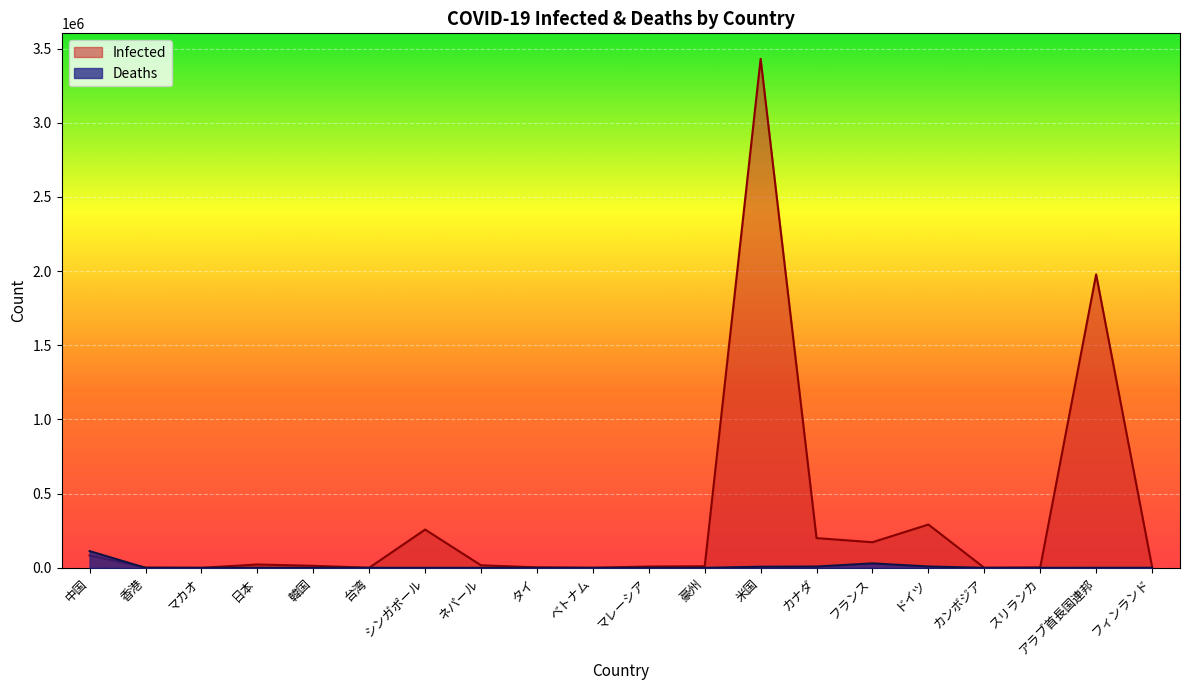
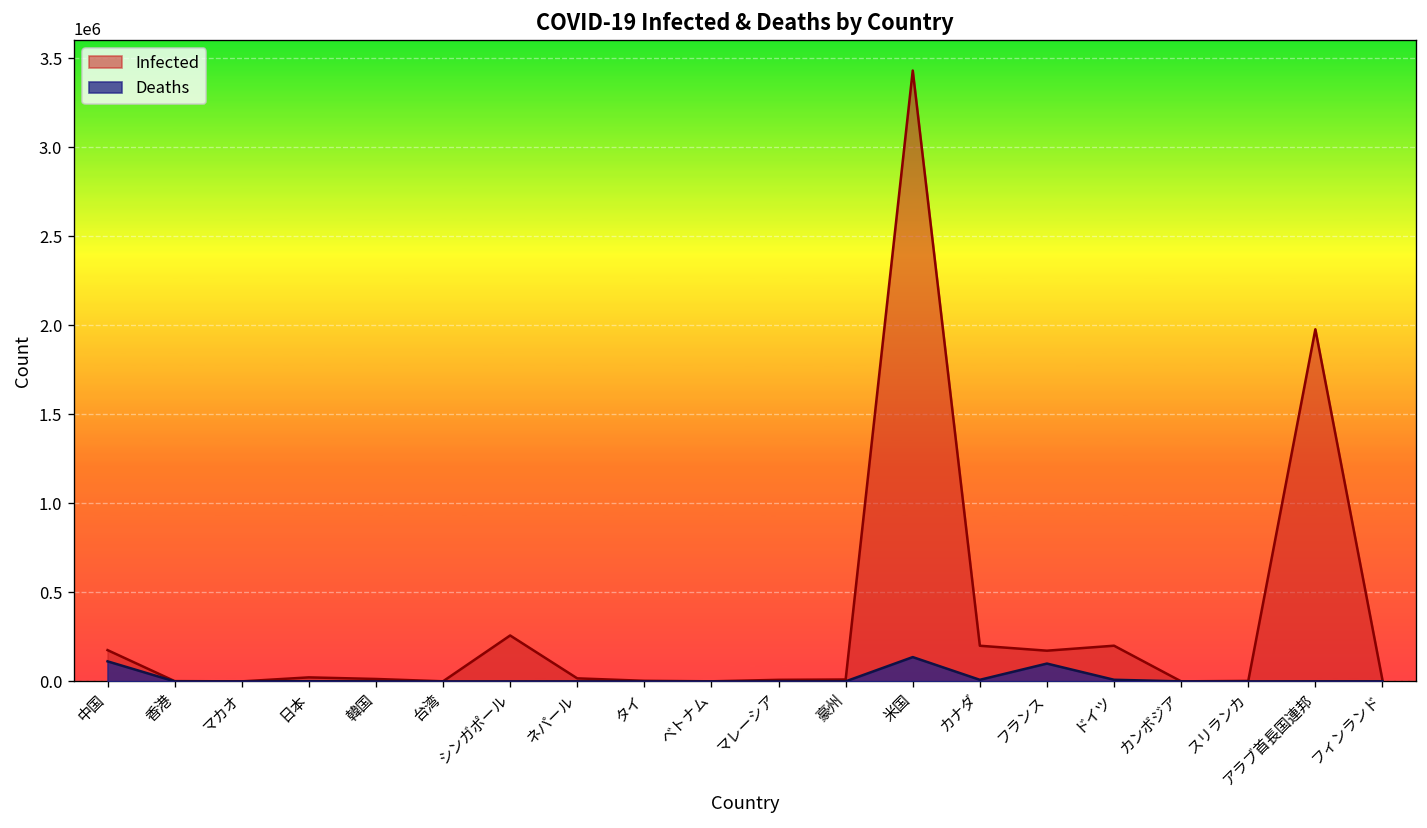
  {
    "Infected": {
-     "中国": 80000,
+     "中国": 180000,
      "日本": 20000,
      "シンガポール": 260000,
      "米国": 3430000,
      "カナダ": 200000,
      "フランス": 170000,
-     "ドイツ": 290000,
+     "ドイツ": 200000,
      "アラブ首長国連邦": 1980000
    },
    "Deaths": {
      "中国": 110000,
      "日本": 0,
      "シンガポール": 0,
-     "米国": 10000,
+     "米国": 140000,
      "カナダ": 10000,
-     "フランス": 30000,
+     "フランス": 100000,
      "ドイツ": 10000,
      "アラブ首長国連邦": 0
    }
  }
